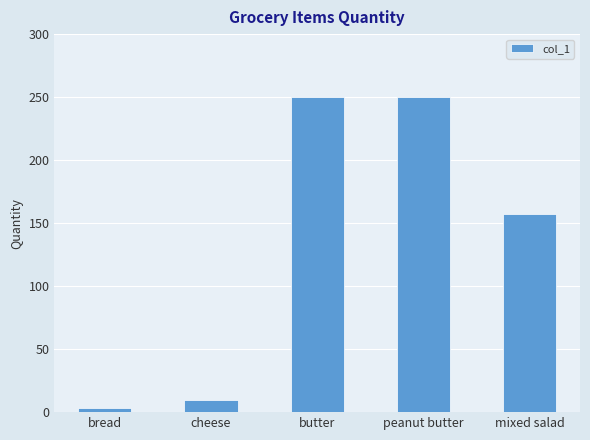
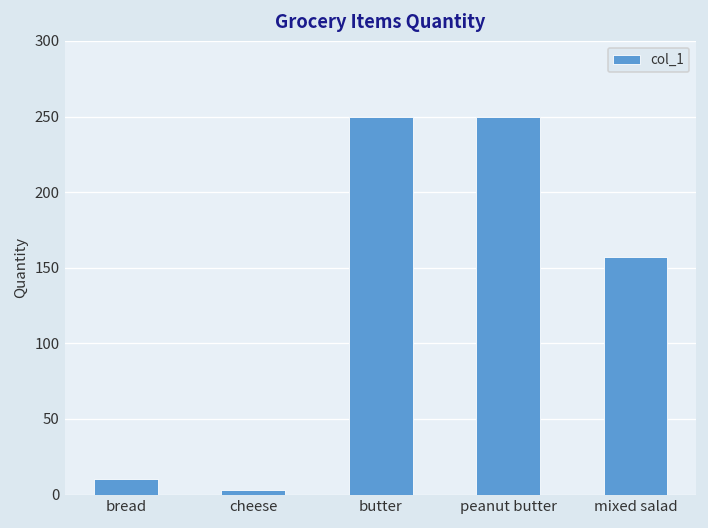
  {
-   "bread": 3,
-   "cheese": 10,
+   "bread": 10,
+   "cheese": 3,
    "butter": 250,
    "peanut butter": 250,
    "mixed salad": 157
  }
